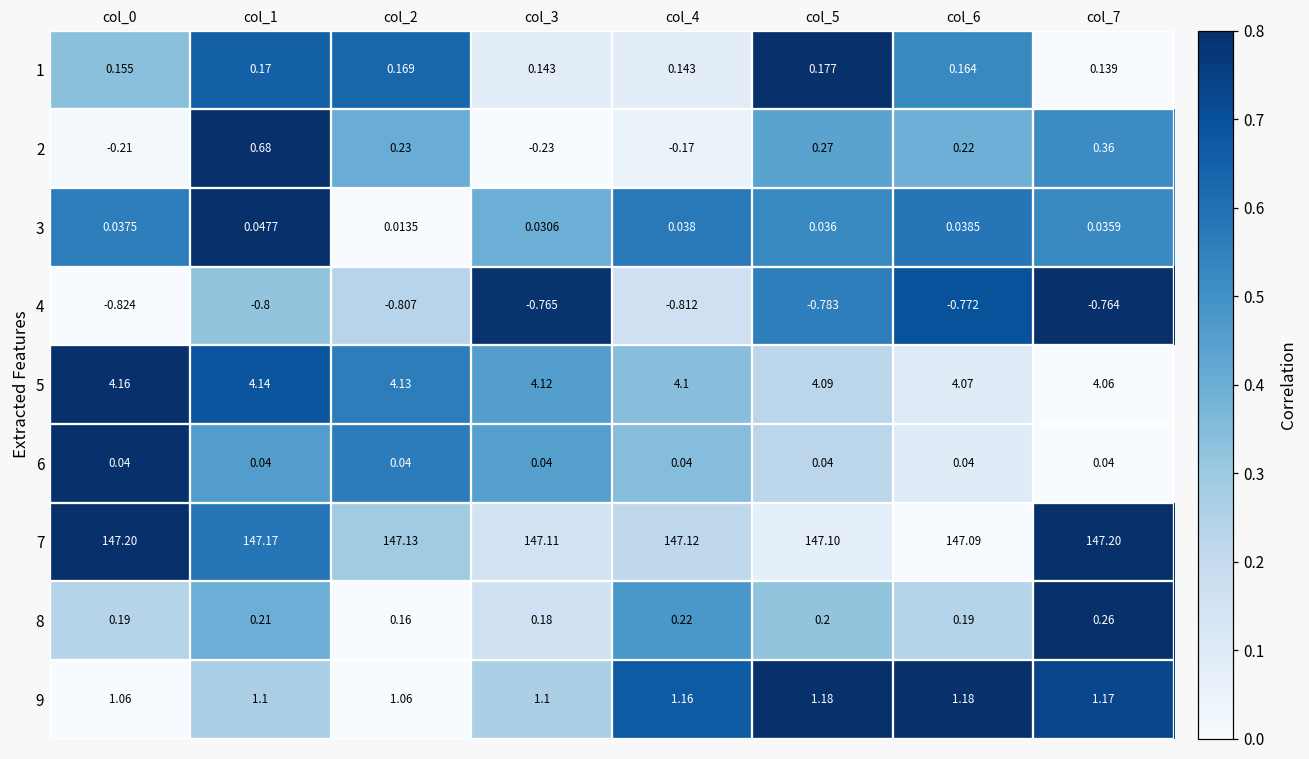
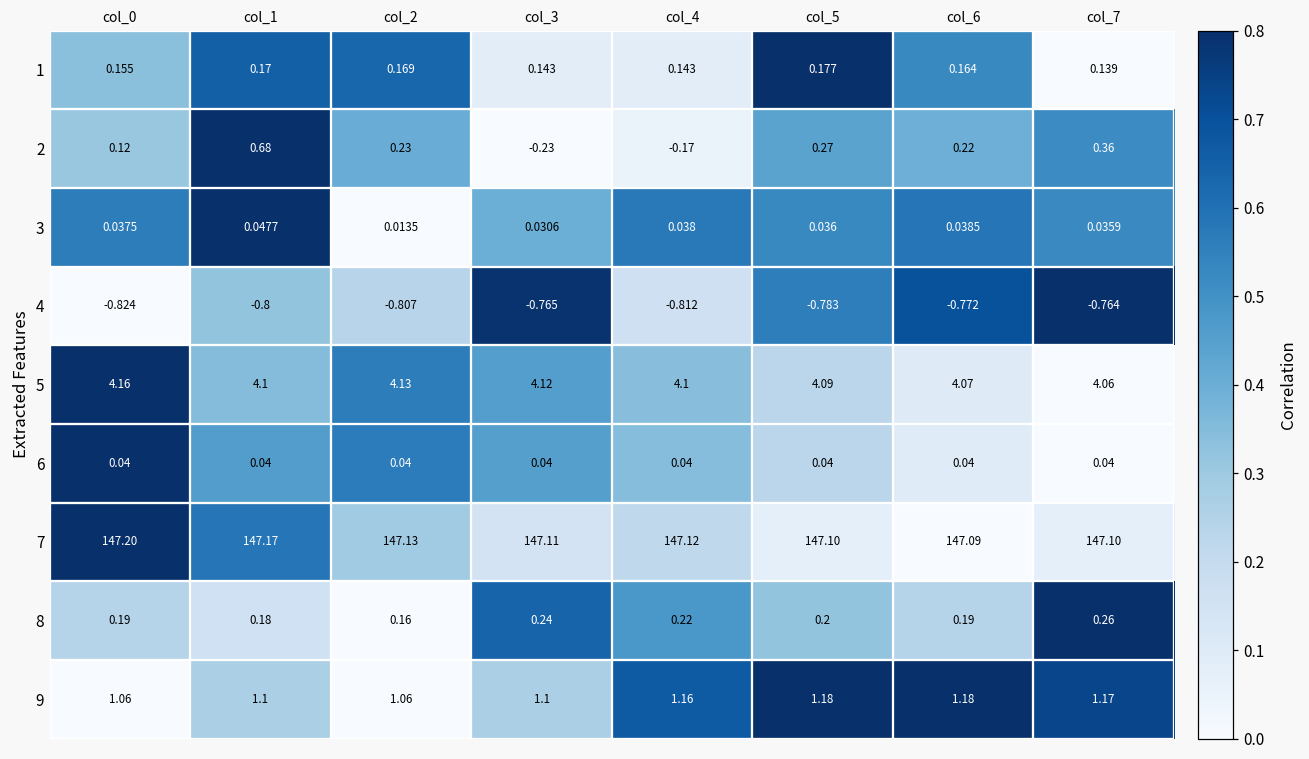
  {
    "1": {
      "col_0": 0.155,
      "col_1": 0.17,
      "col_2": 0.169,
      "col_3": 0.143,
      "col_4": 0.143,
      "col_5": 0.177,
      "col_6": 0.164,
      "col_7": 0.139
    },
    "2": {
-     "col_0": -0.21,
+     "col_0": 0.12,
      "col_1": 0.68,
      "col_2": 0.23,
      "col_3": -0.23,
      "col_4": -0.17,
      "col_5": 0.27,
      "col_6": 0.22,
      "col_7": 0.36
    },
    "3": {
      "col_0": 0.0375,
      "col_1": 0.0477,
      "col_2": 0.0135,
      "col_3": 0.0306,
      "col_4": 0.038,
      "col_5": 0.036,
      "col_6": 0.0385,
      "col_7": 0.0359
    },
    "4": {
      "col_0": -0.824,
      "col_1": -0.8,
      "col_2": -0.807,
      "col_3": -0.765,
      "col_4": -0.812,
      "col_5": -0.783,
      "col_6": -0.772,
      "col_7": -0.764
    },
    "5": {
      "col_0": 4.16,
-     "col_1": 4.14,
+     "col_1": 4.1,
      "col_2": 4.13,
      "col_3": 4.12,
      "col_4": 4.1,
      "col_5": 4.09,
      "col_6": 4.07,
      "col_7": 4.06
    },
    "6": {
      "col_0": 0.04,
      "col_1": 0.04,
      "col_2": 0.04,
      "col_3": 0.04,
      "col_4": 0.04,
      "col_5": 0.04,
      "col_6": 0.04,
      "col_7": 0.04
    },
    "7": {
      "col_0": 147.20,
      "col_1": 147.17,
      "col_2": 147.13,
      "col_3": 147.11,
      "col_4": 147.12,
      "col_5": 147.10,
      "col_6": 147.09,
-     "col_7": 147.20
+     "col_7": 147.10
    },
    "8": {
      "col_0": 0.19,
-     "col_1": 0.21,
+     "col_1": 0.18,
      "col_2": 0.16,
-     "col_3": 0.18,
+     "col_3": 0.24,
      "col_4": 0.22,
      "col_5": 0.2,
      "col_6": 0.19,
      "col_7": 0.26
    },
    "9": {
      "col_0": 1.06,
      "col_1": 1.1,
      "col_2": 1.06,
      "col_3": 1.1,
      "col_4": 1.16,
      "col_5": 1.18,
      "col_6": 1.18,
      "col_7": 1.17
    }
  }
